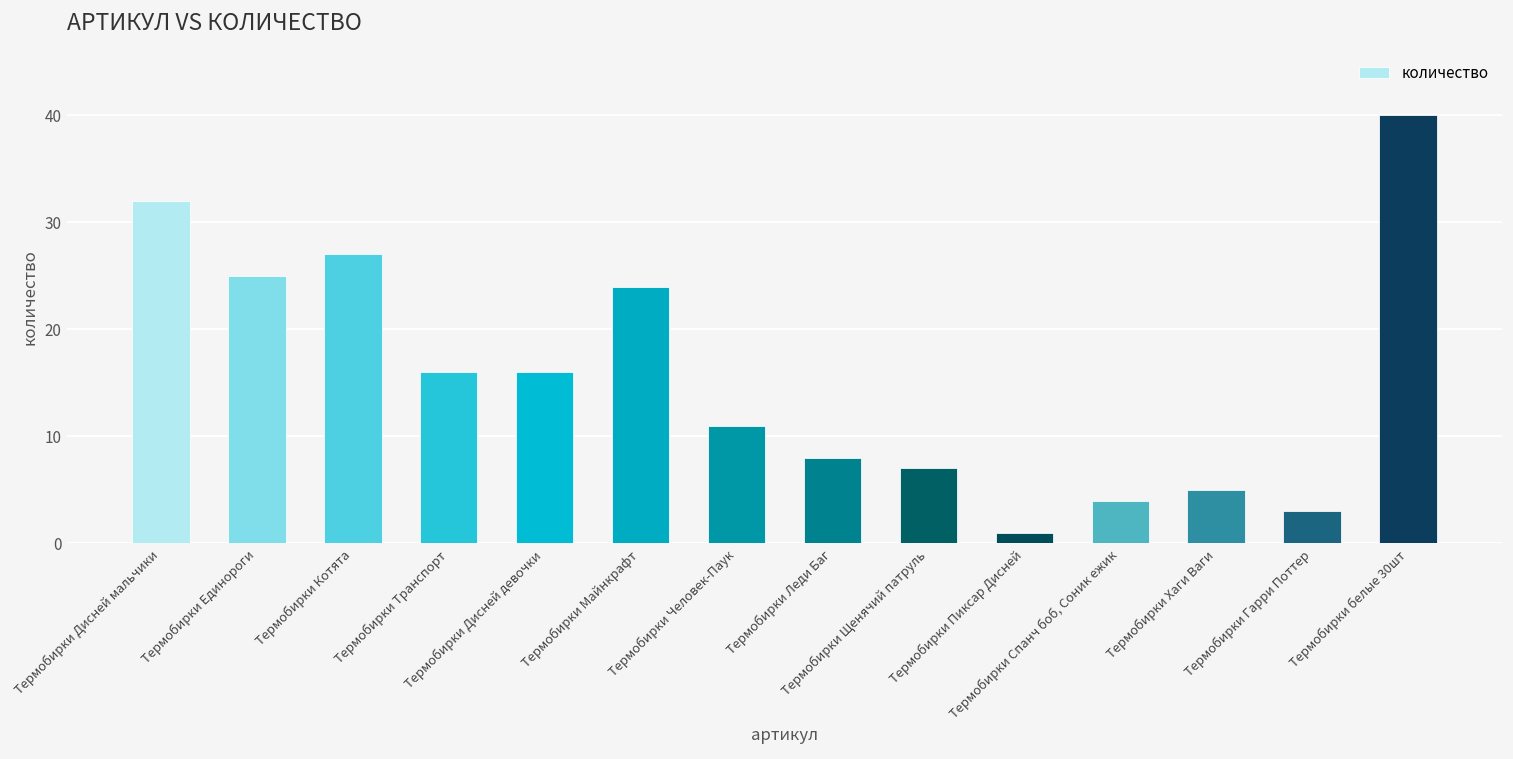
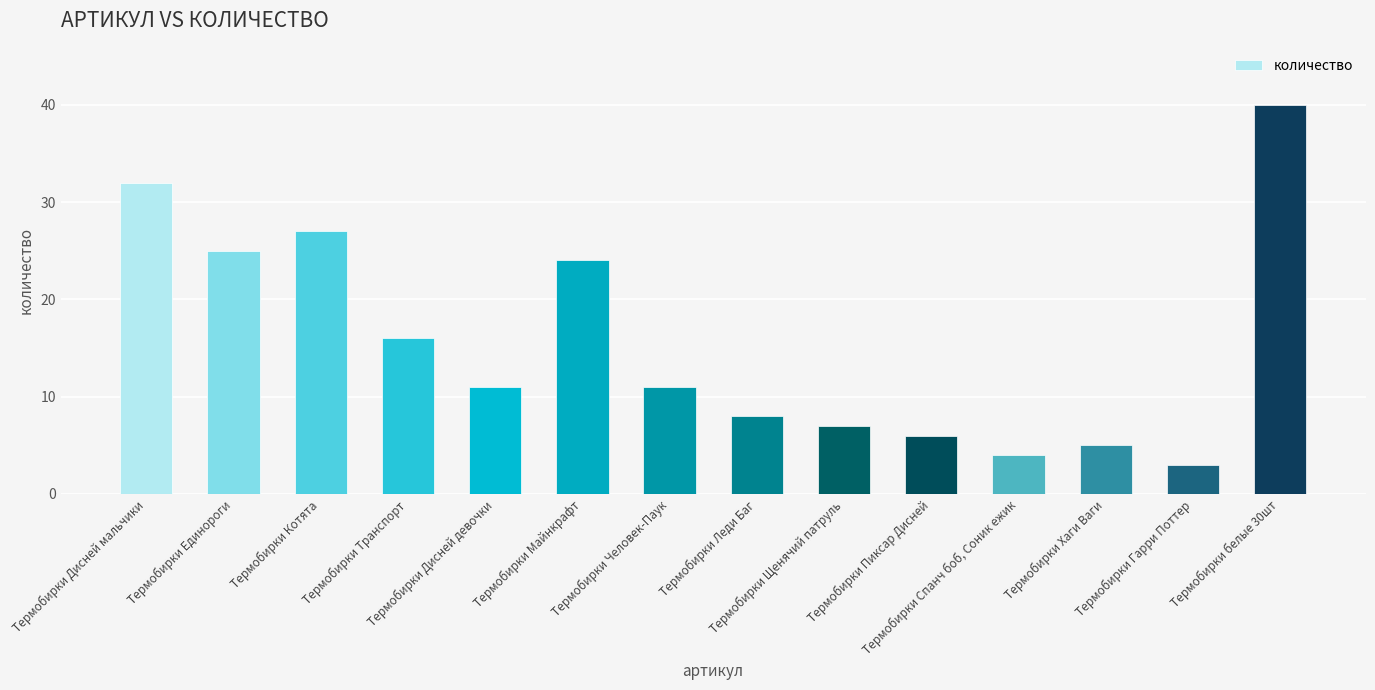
  {
    "Термобирки Дисней мальчики": 32,
    "Термобирки Единороги": 25,
    "Термобирки Котята": 27,
    "Термобирки Транспорт": 16,
-   "Термобирки Дисней девочки": 16,
+   "Термобирки Дисней девочки": 11,
    "Термобирки Майнкрафт": 24,
    "Термобирки Человек-Паук": 11,
    "Термобирки Леди Баг": 8,
    "Термобирки Щенячий патруль": 7,
-   "Термобирки Пиксар Дисней": 1,
+   "Термобирки Пиксар Дисней": 6,
    "Термобирки Спанч боб, Соник ежик": 4,
    "Термобирки Хаги Ваги": 5,
    "Термобирки Гарри Поттер": 3,
    "Термобирки белые 30шт": 40
  }
